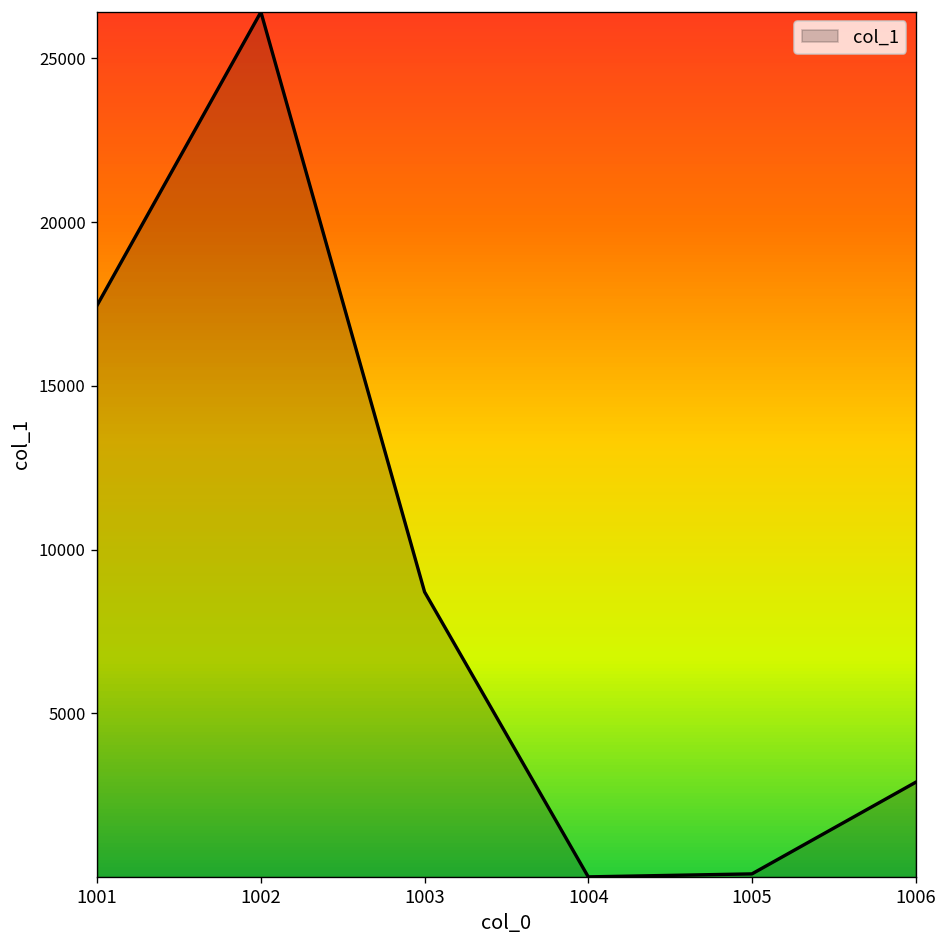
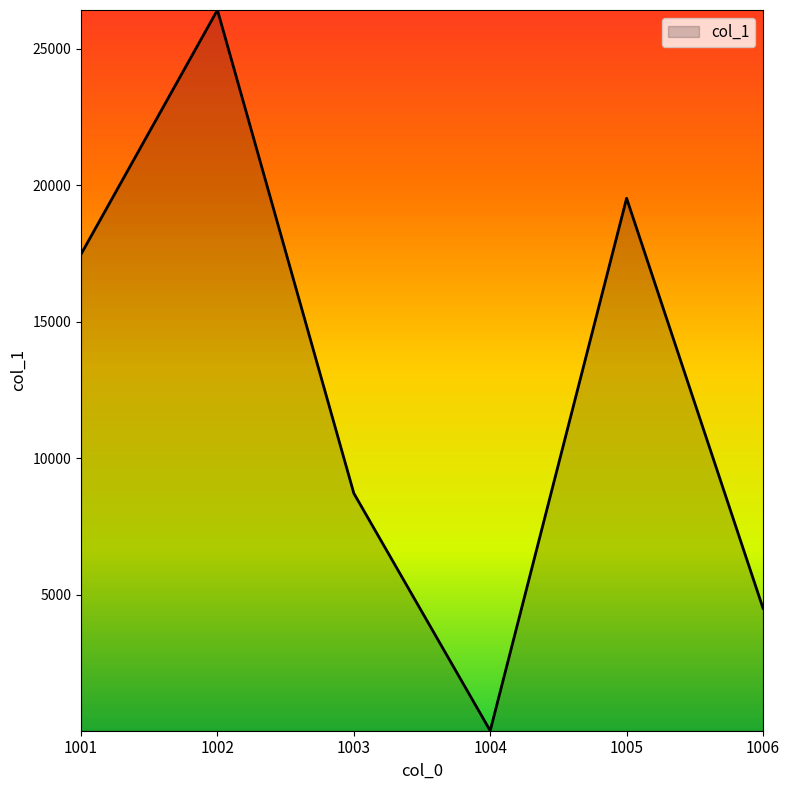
  {
    "1001": 17500,
    "1002": 26400,
    "1003": 8700,
    "1004": 0,
-   "1005": 100,
-   "1006": 2900
+   "1005": 19500,
+   "1006": 4500
  }
